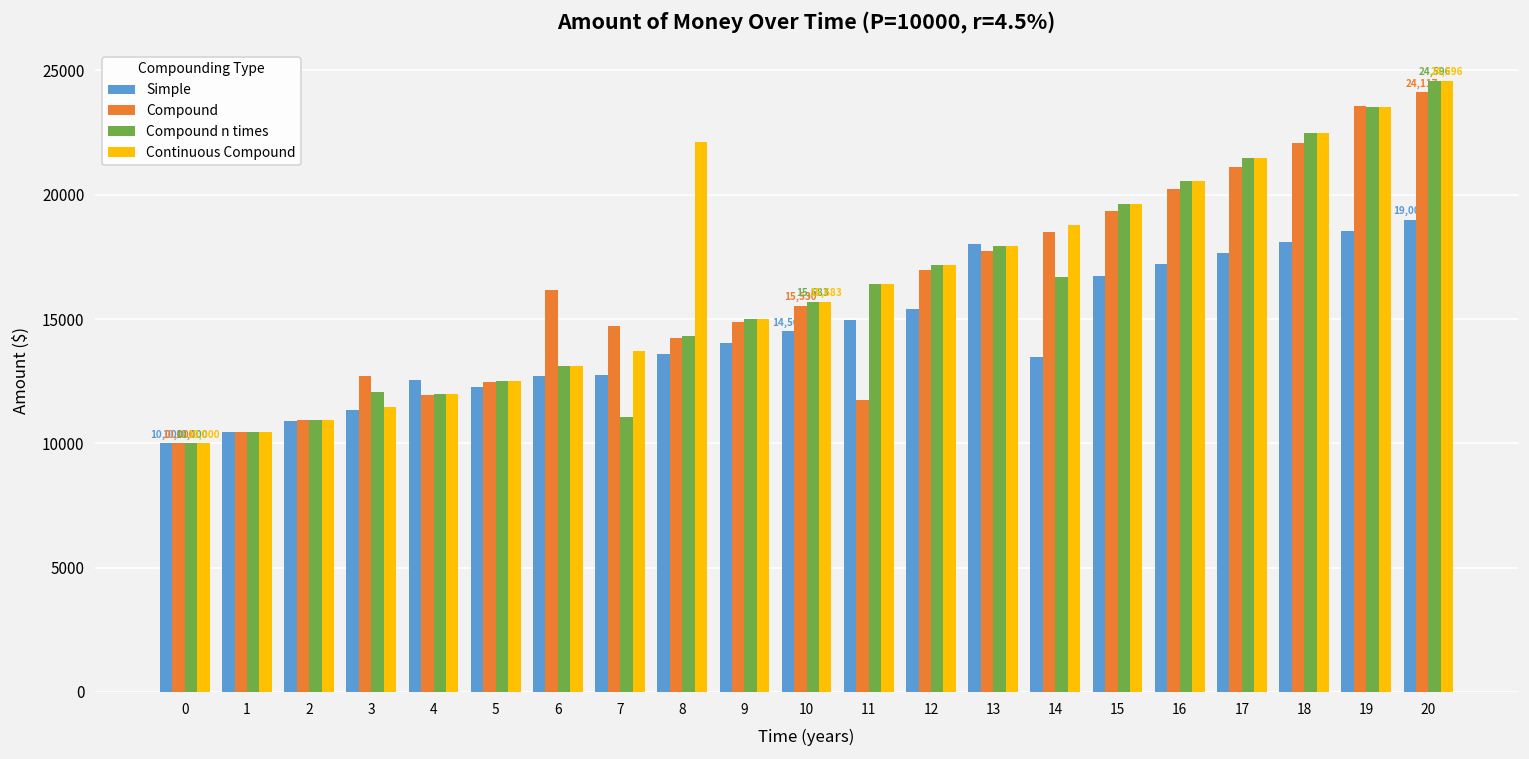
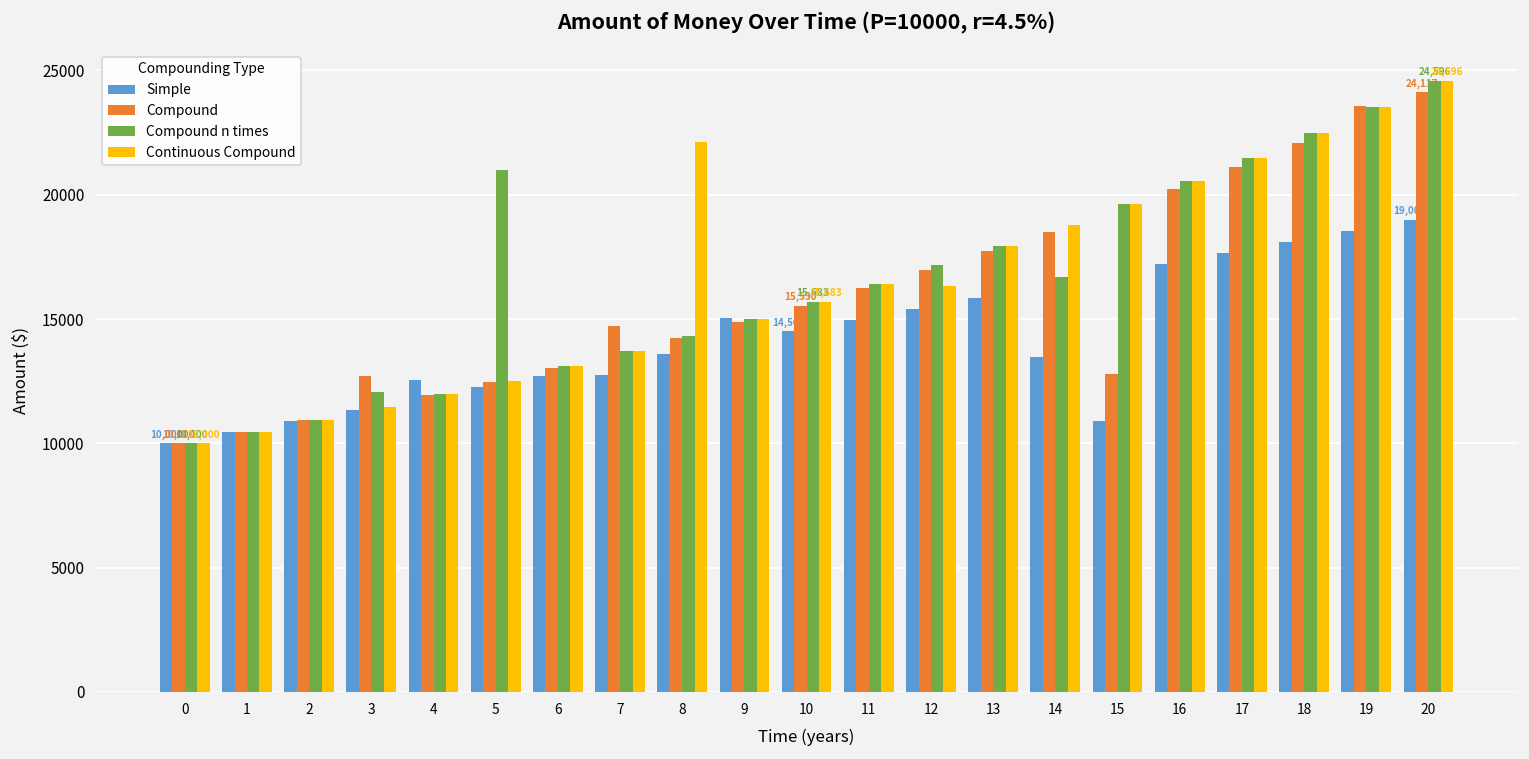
  {
    "Simple": {
      "1": 10500,
      "2": 10900,
      "3": 11400,
      "4": 12500,
      "5": 12300,
      "6": 12700,
      "7": 12700,
      "8": 13600,
-     "9": 14100,
+     "9": 15100,
      "11": 15000,
      "12": 15400,
-     "13": 18000,
+     "13": 15900,
      "14": 13500,
-     "15": 16800,
+     "15": 10900,
      "16": 17200,
      "17": 17700,
      "18": 18100,
      "19": 18600
    },
    "Compound": {
      "1": 10500,
      "2": 10900,
      "3": 12700,
      "4": 11900,
      "5": 12500,
-     "6": 16200,
+     "6": 13000,
      "7": 14700,
      "8": 14200,
      "9": 14900,
-     "11": 11700,
+     "11": 16200,
      "12": 17000,
      "13": 17700,
      "14": 18500,
-     "15": 19400,
+     "15": 12800,
      "16": 20200,
      "17": 21100,
      "18": 22100,
      "19": 23600
    },
    "Compound n times": {
      "1": 10500,
      "2": 10900,
      "3": 12100,
      "4": 12000,
-     "5": 12500,
+     "5": 21000,
      "6": 13100,
-     "7": 11100,
+     "7": 13700,
      "8": 14300,
      "9": 15000,
      "11": 16400,
      "12": 17200,
      "13": 17900,
      "14": 16700,
      "15": 19600,
      "16": 20500,
      "17": 21500,
      "18": 22500,
      "19": 23500
    },
    "Continuous Compound": {
      "1": 10500,
      "2": 10900,
      "3": 11400,
      "4": 12000,
      "5": 12500,
      "6": 13100,
      "7": 13700,
      "8": 22100,
      "9": 15000,
      "11": 16400,
-     "12": 17200,
+     "12": 16300,
      "13": 17900,
      "14": 18800,
      "15": 19600,
      "16": 20500,
      "17": 21500,
      "18": 22500,
      "19": 23500
    }
  }
